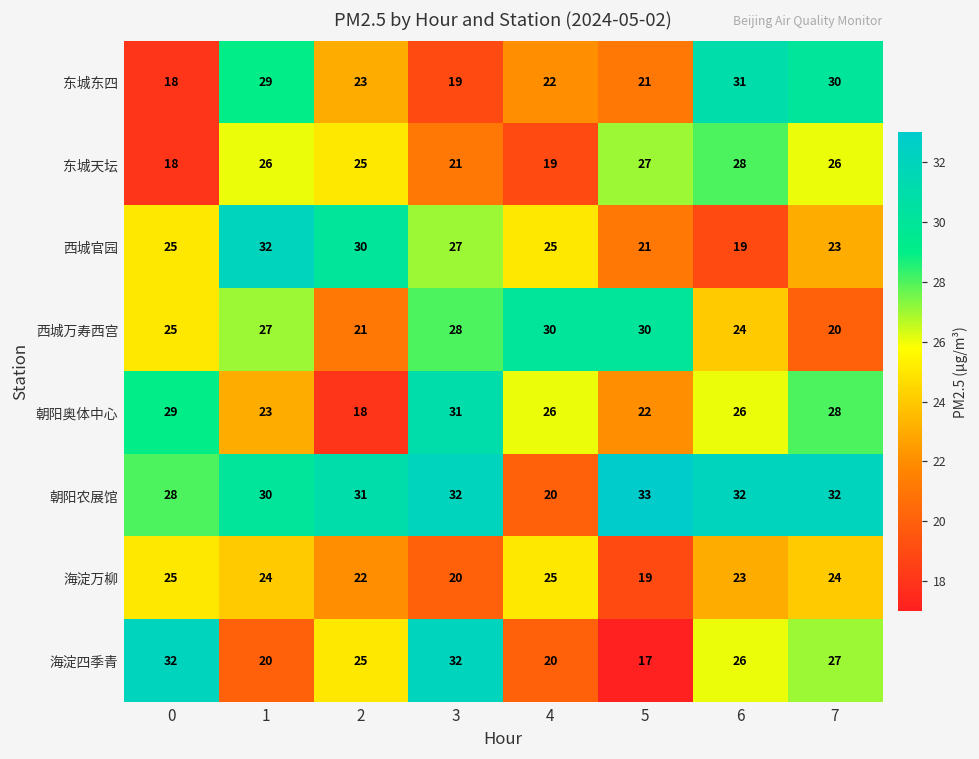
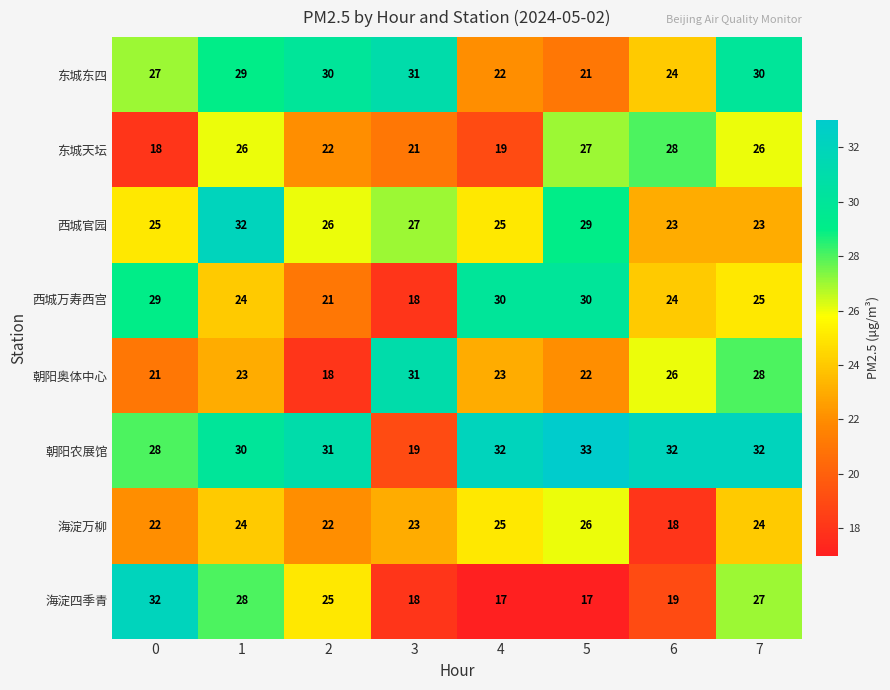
  {
    "东城东四": {
-     "0": 18,
+     "0": 27,
      "1": 29,
-     "2": 23,
-     "3": 19,
+     "2": 30,
+     "3": 31,
      "4": 22,
      "5": 21,
-     "6": 31,
+     "6": 24,
      "7": 30
    },
    "东城天坛": {
      "0": 18,
      "1": 26,
-     "2": 25,
+     "2": 22,
      "3": 21,
      "4": 19,
      "5": 27,
      "6": 28,
      "7": 26
    },
    "西城官园": {
      "0": 25,
      "1": 32,
-     "2": 30,
+     "2": 26,
      "3": 27,
      "4": 25,
-     "5": 21,
-     "6": 19,
+     "5": 29,
+     "6": 23,
      "7": 23
    },
    "西城万寿西宫": {
-     "0": 25,
-     "1": 27,
+     "0": 29,
+     "1": 24,
      "2": 21,
-     "3": 28,
+     "3": 18,
      "4": 30,
      "5": 30,
      "6": 24,
-     "7": 20
+     "7": 25
    },
    "朝阳奥体中心": {
-     "0": 29,
+     "0": 21,
      "1": 23,
      "2": 18,
      "3": 31,
-     "4": 26,
+     "4": 23,
      "5": 22,
      "6": 26,
      "7": 28
    },
    "朝阳农展馆": {
      "0": 28,
      "1": 30,
      "2": 31,
-     "3": 32,
-     "4": 20,
+     "3": 19,
+     "4": 32,
      "5": 33,
      "6": 32,
      "7": 32
    },
    "海淀万柳": {
-     "0": 25,
+     "0": 22,
      "1": 24,
      "2": 22,
-     "3": 20,
+     "3": 23,
      "4": 25,
-     "5": 19,
-     "6": 23,
+     "5": 26,
+     "6": 18,
      "7": 24
    },
    "海淀四季青": {
      "0": 32,
-     "1": 20,
+     "1": 28,
      "2": 25,
-     "3": 32,
-     "4": 20,
+     "3": 18,
+     "4": 17,
      "5": 17,
-     "6": 26,
+     "6": 19,
      "7": 27
    }
  }
